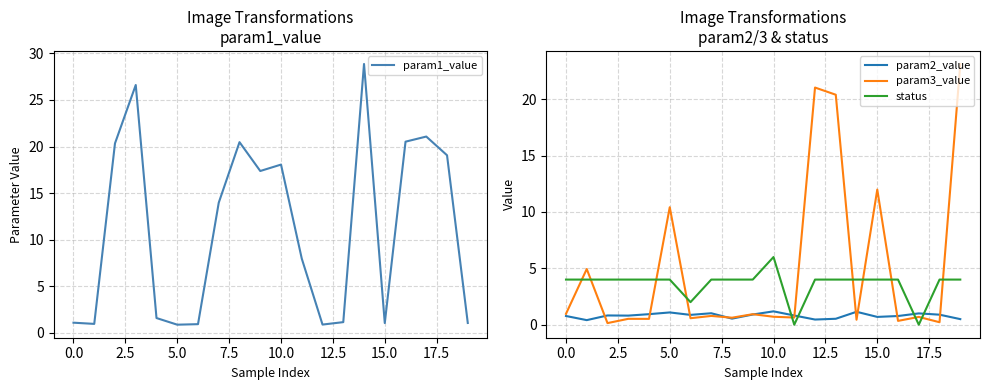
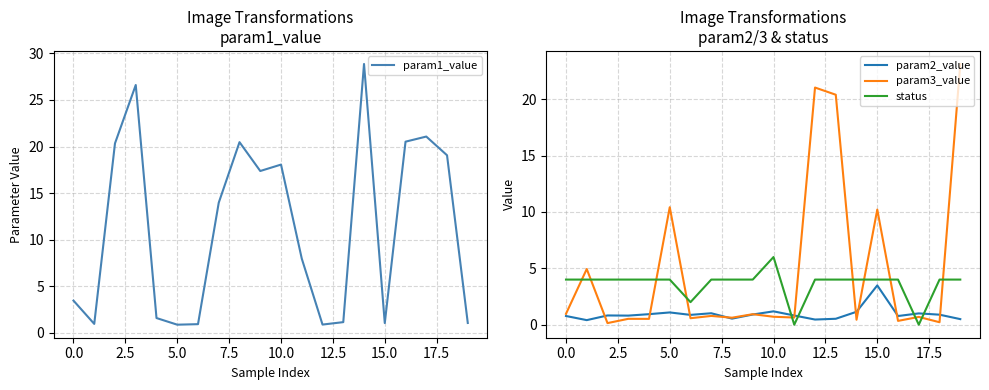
  {
    "Image Transformations param1_value": {
-     "0.0": 1,
+     "0.0": 3,
      "5.0": 1,
      "10.0": 18,
      "15.0": 1
    },
    "Image Transformations param2/3 & status": {
      "param2_value": {
        "5.0": 1.1,
        "10.0": 1.2,
-       "15.0": 0.7
+       "15.0": 3.5
      },
      "param3_value": {
        "5.0": 10.4,
        "10.0": 0.7,
-       "15.0": 12.0
+       "15.0": 10.2
      },
      "status": {
        "0.0": 4.0,
        "5.0": 4.0,
        "10.0": 6.0,
        "15.0": 4.0
      }
    }
  }
